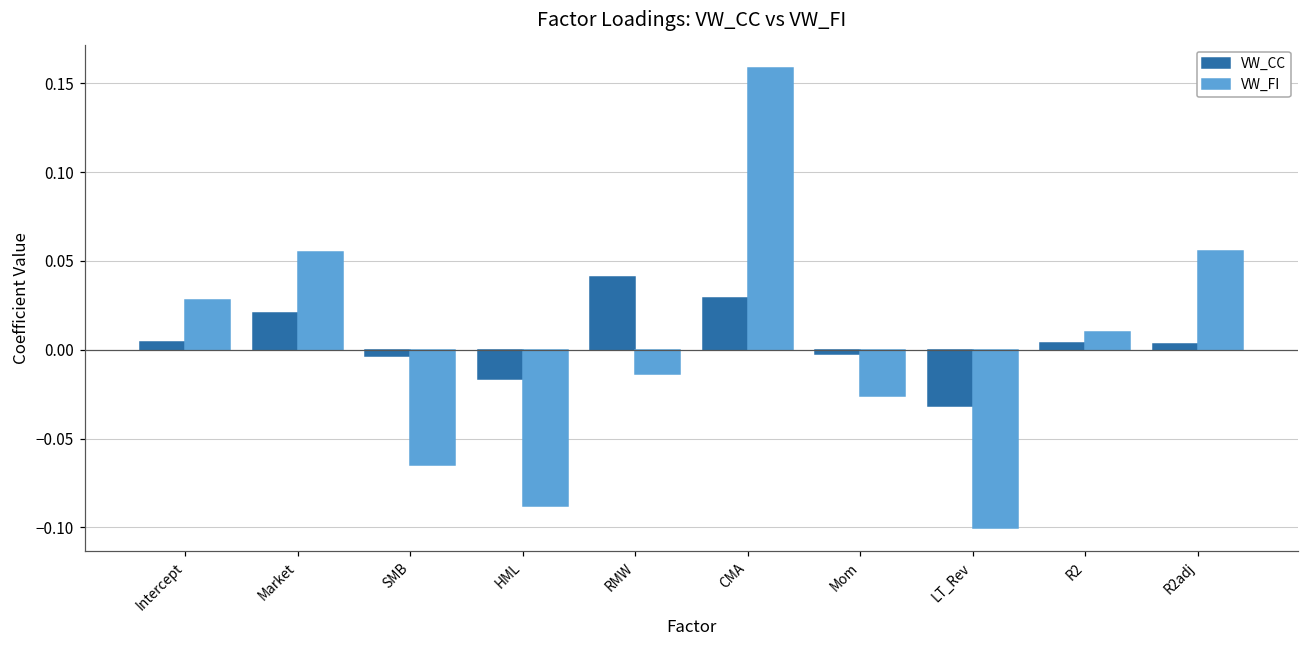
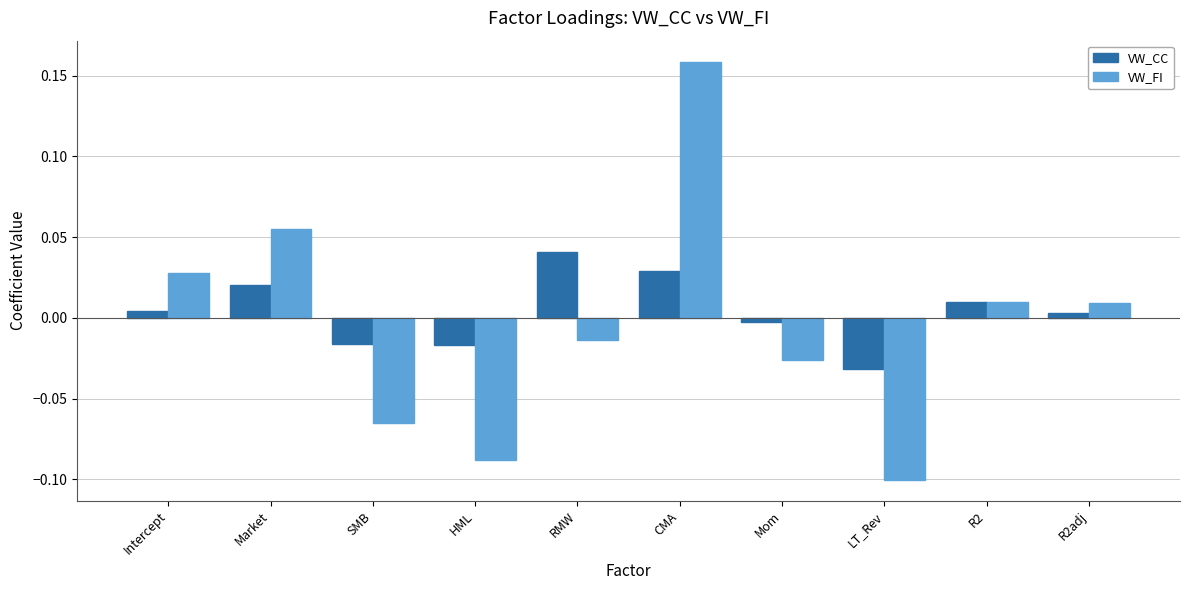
  {
    "VW_CC": {
      "Intercept": 0.004,
      "Market": 0.020,
-     "SMB": -0.003,
+     "SMB": -0.016,
      "HML": -0.016,
      "RMW": 0.041,
      "CMA": 0.029,
      "Mom": -0.003,
      "LT_Rev": -0.032,
-     "R2": 0.004,
+     "R2": 0.010,
      "R2adj": 0.003
    },
    "VW_FI": {
      "Intercept": 0.028,
      "Market": 0.055,
      "SMB": -0.065,
      "HML": -0.088,
      "RMW": -0.013,
      "CMA": 0.159,
      "Mom": -0.026,
      "LT_Rev": -0.100,
      "R2": 0.010,
-     "R2adj": 0.056
+     "R2adj": 0.009
    }
  }
